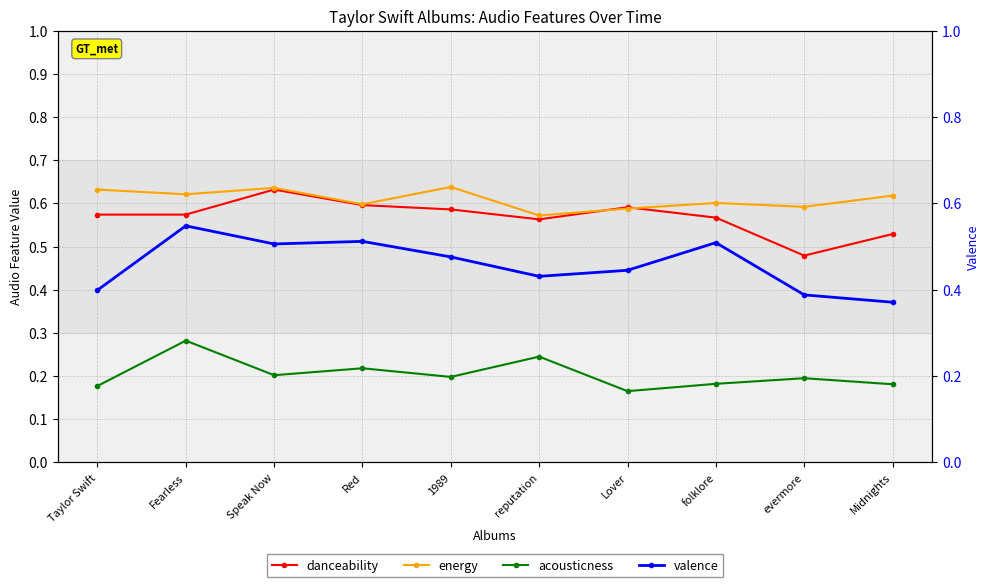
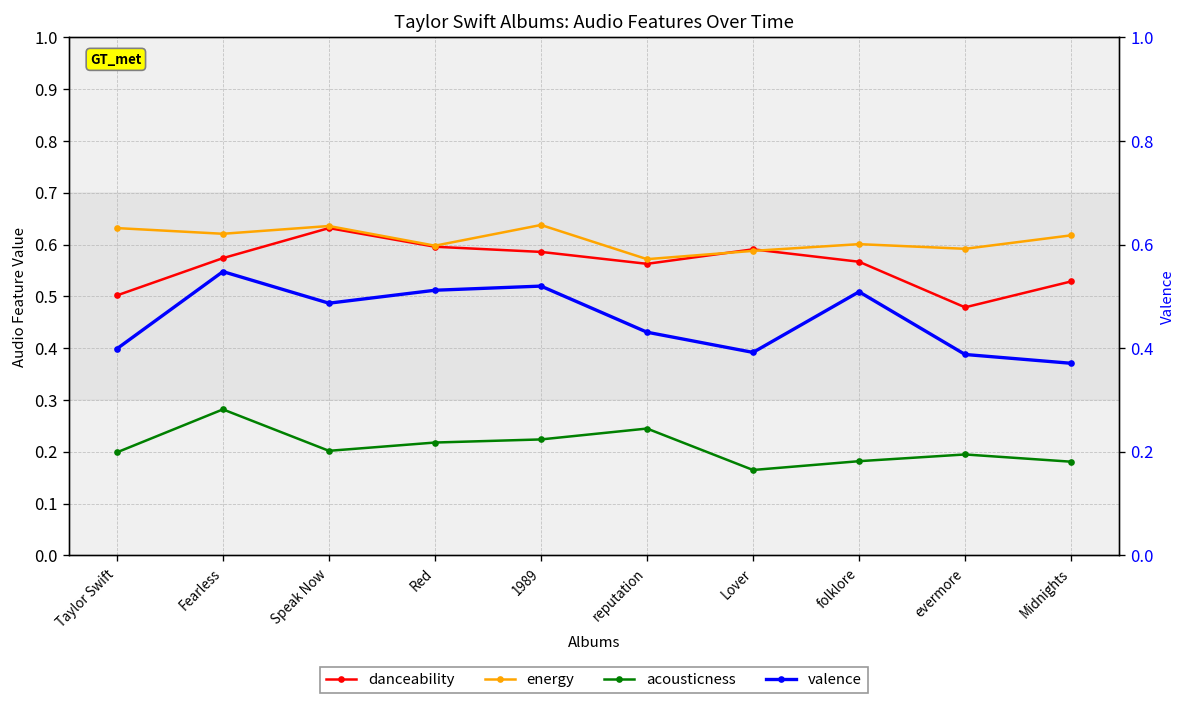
  {
    "danceability": {
-     "Taylor Swift": 0.57,
+     "Taylor Swift": 0.50,
      "Fearless": 0.57,
      "1989": 0.59,
      "reputation": 0.56,
      "folklore": 0.57,
      "evermore": 0.48,
      "Midnights": 0.53
    },
    "energy": {
      "Taylor Swift": 0.63,
      "Fearless": 0.62,
      "1989": 0.64,
      "reputation": 0.57,
      "folklore": 0.60,
      "evermore": 0.59,
      "Midnights": 0.62
    },
    "acousticness": {
-     "Taylor Swift": 0.18,
+     "Taylor Swift": 0.20,
      "Fearless": 0.28,
      "Speak Now": 0.20,
      "Red": 0.22,
-     "1989": 0.20,
+     "1989": 0.22,
      "reputation": 0.25,
      "Lover": 0.17,
      "folklore": 0.18,
      "evermore": 0.20,
      "Midnights": 0.18
    },
    "valence": {
      "Taylor Swift": 0.40,
      "Fearless": 0.55,
-     "Speak Now": 0.51,
+     "Speak Now": 0.49,
      "Red": 0.51,
-     "1989": 0.48,
+     "1989": 0.52,
      "reputation": 0.43,
-     "Lover": 0.45,
+     "Lover": 0.39,
      "folklore": 0.51,
      "evermore": 0.39,
      "Midnights": 0.37
    }
  }
